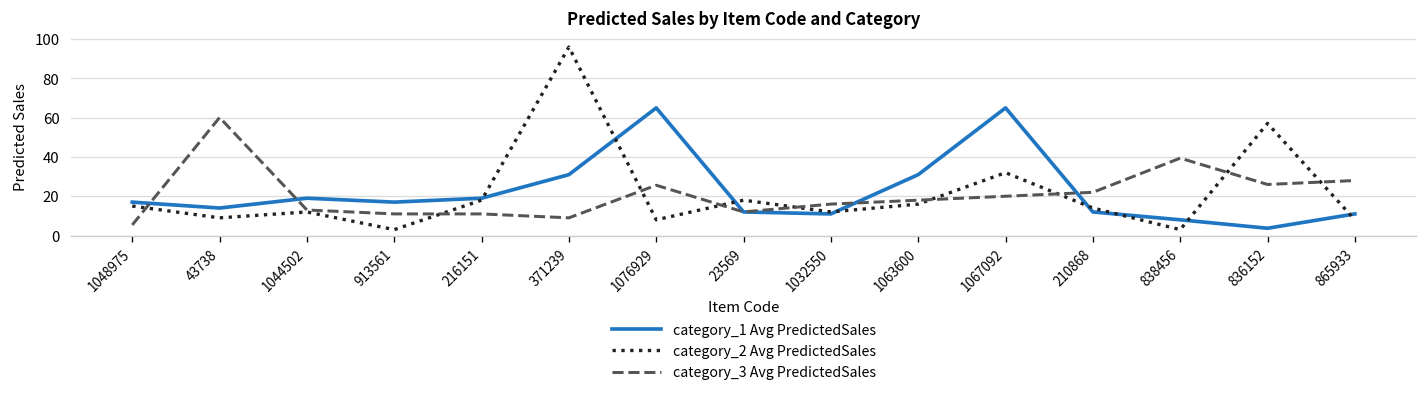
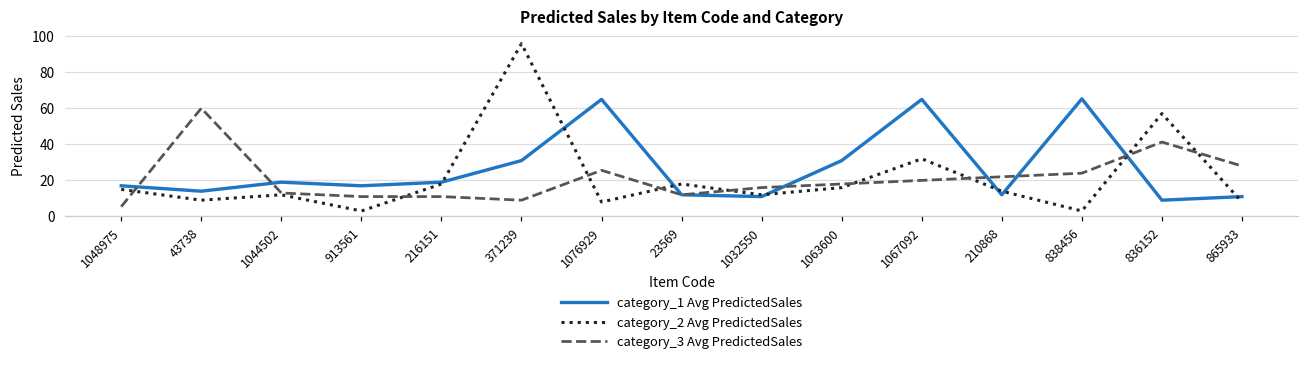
  {
    "category_1 Avg PredictedSales": {
      "1048975": 17,
      "43738": 14,
      "1044502": 19,
      "913561": 17,
      "371239": 31,
      "1076929": 65,
      "1063600": 31,
      "1067092": 65,
      "210868": 12,
-     "838456": 8,
-     "836152": 4,
+     "838456": 65,
+     "836152": 9,
      "865933": 11
    },
    "category_2 Avg PredictedSales": {
      "1048975": 15,
      "43738": 9,
      "913561": 3,
      "371239": 96,
      "1076929": 8,
      "23569": 18,
      "1063600": 16,
      "1067092": 32,
      "210868": 14,
      "838456": 3,
      "836152": 57,
      "865933": 8
    },
    "category_3 Avg PredictedSales": {
      "1048975": 5,
      "43738": 60,
      "913561": 11,
      "216151": 11,
      "371239": 9,
      "1076929": 26,
      "1032550": 16,
      "1063600": 18,
      "1067092": 20,
      "210868": 22,
-     "838456": 39,
-     "836152": 26,
+     "838456": 24,
+     "836152": 41,
      "865933": 28
    }
  }
